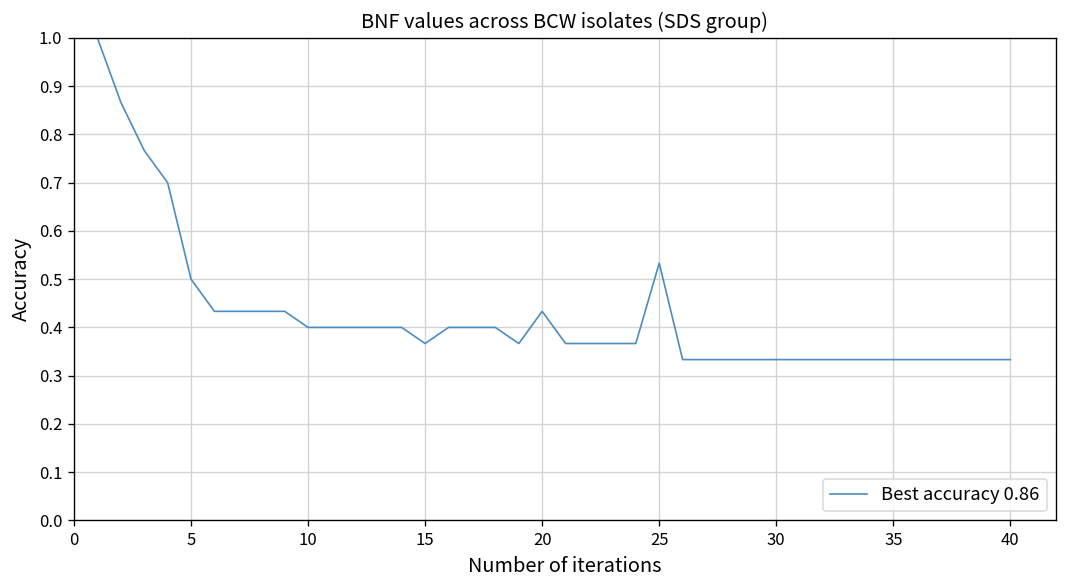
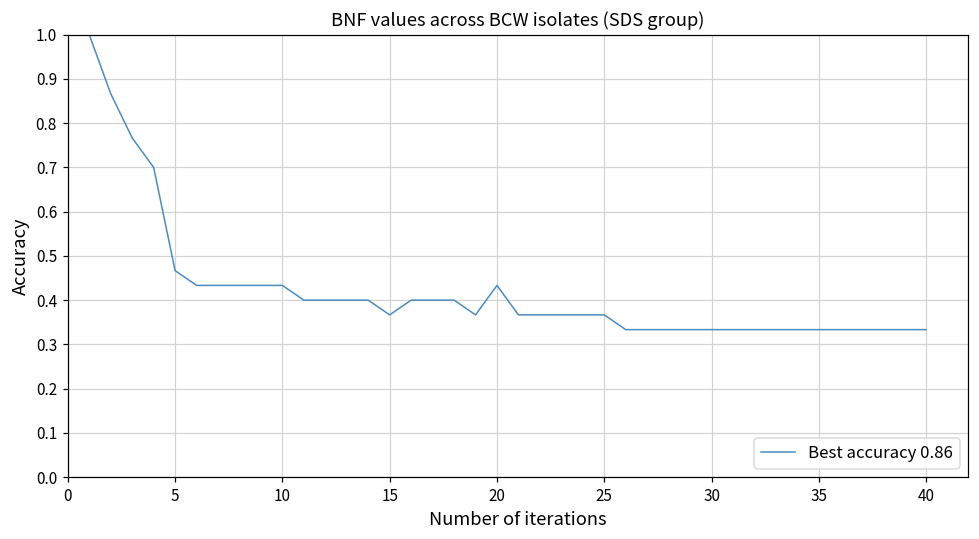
  {
-   "5": 0.50,
-   "10": 0.40,
+   "5": 0.47,
+   "10": 0.43,
    "15": 0.37,
    "20": 0.43,
-   "25": 0.53,
+   "25": 0.37,
    "30": 0.33,
    "35": 0.33,
    "40": 0.33
  }
